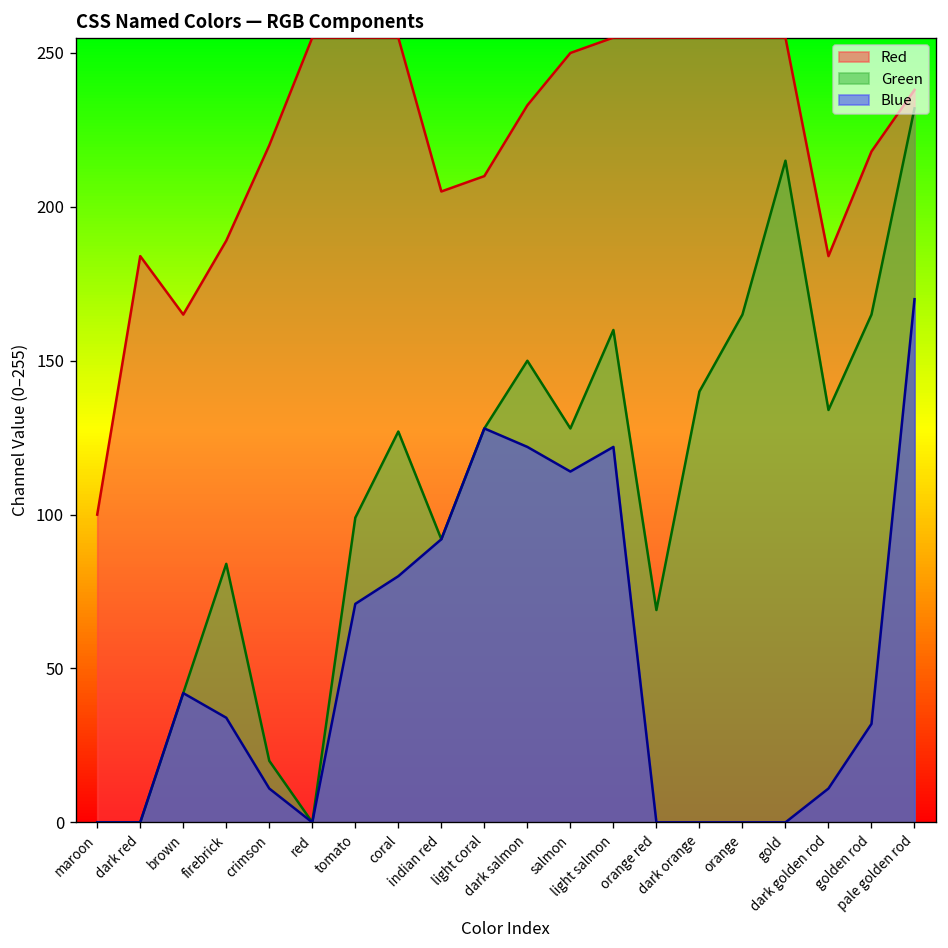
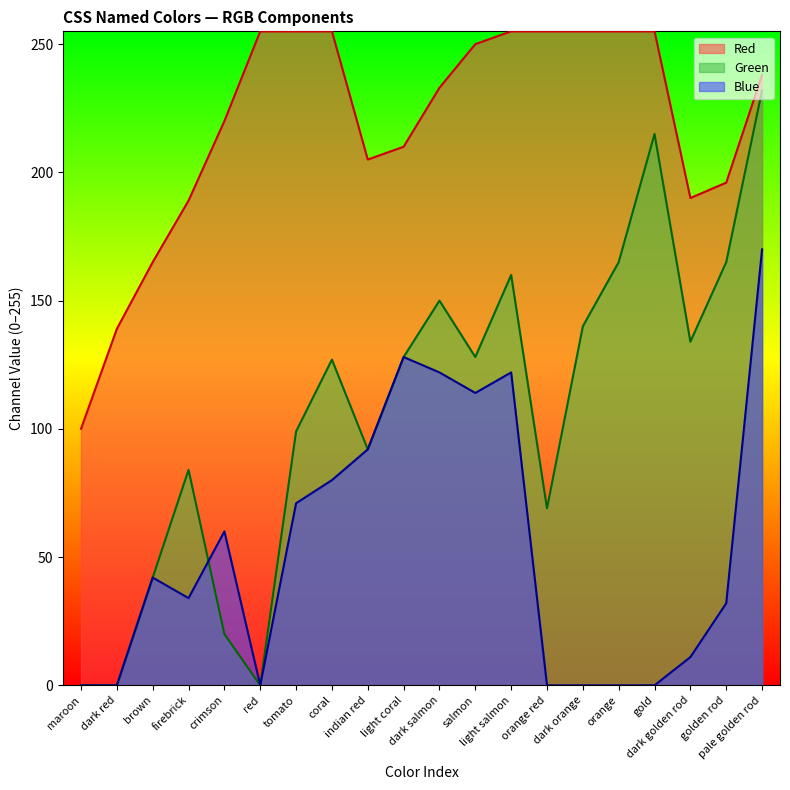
  {
    "Red": {
      "maroon": 100,
-     "dark red": 184,
+     "dark red": 139,
      "brown": 165,
      "firebrick": 189,
      "crimson": 220,
      "red": 255,
      "tomato": 255,
      "coral": 255,
      "indian red": 205,
      "light coral": 210,
      "dark salmon": 233,
      "salmon": 250,
      "light salmon": 255,
      "orange red": 255,
      "dark orange": 255,
      "orange": 255,
      "gold": 255,
-     "dark golden rod": 184,
-     "golden rod": 218
+     "dark golden rod": 190,
+     "golden rod": 196
    },
    "Green": {
      "firebrick": 84,
      "crimson": 20,
      "tomato": 99,
      "coral": 127,
      "dark salmon": 150,
      "salmon": 128,
      "light salmon": 160,
      "orange red": 69,
      "dark orange": 140,
      "orange": 165,
      "gold": 215,
      "dark golden rod": 134,
      "golden rod": 165
    },
    "Blue": {
      "firebrick": 34,
-     "crimson": 11,
+     "crimson": 60,
      "tomato": 71,
      "coral": 80,
      "dark salmon": 122,
      "salmon": 114,
      "light salmon": 122,
      "orange red": 0,
      "dark orange": 0,
      "orange": 0,
      "gold": 0,
      "dark golden rod": 11,
      "golden rod": 32,
      "pale golden rod": 170
    }
  }
